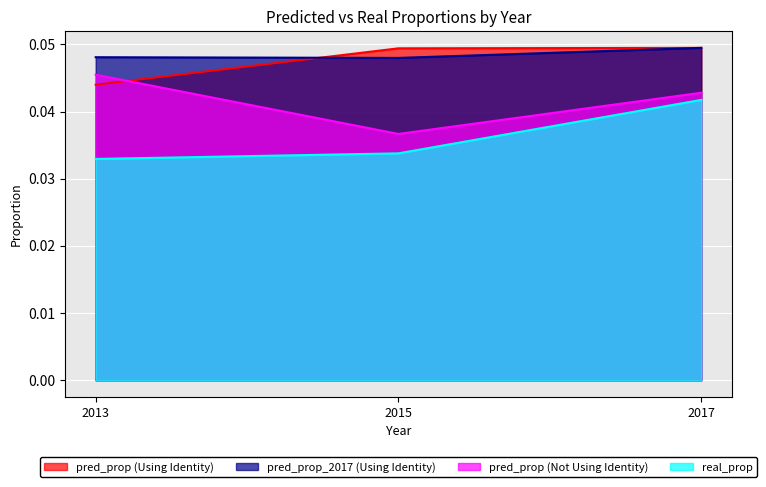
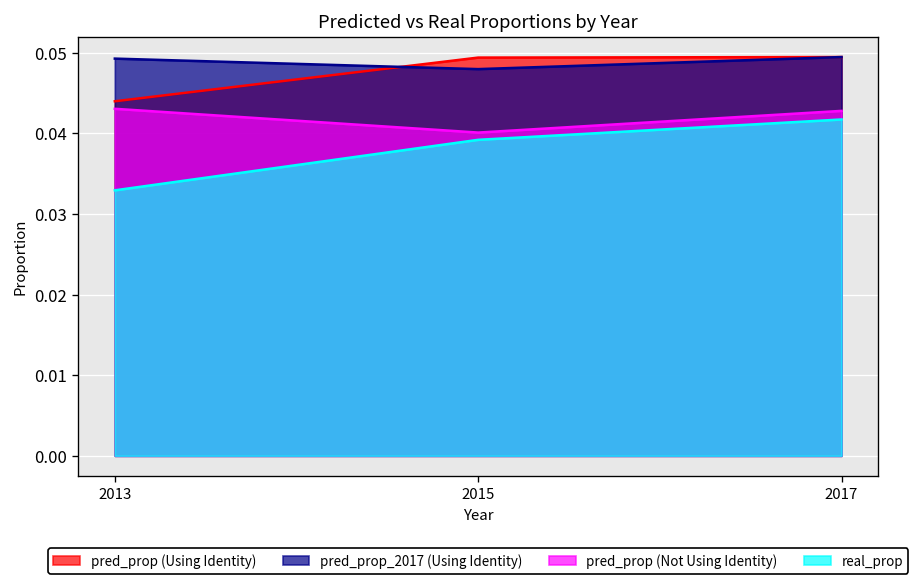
  {
    "pred_prop (Using Identity)": {
      "2013": 0.044,
      "2015": 0.049
    },
    "pred_prop_2017 (Using Identity)": {
-     "2013": 0.048,
+     "2013": 0.049,
      "2015": 0.048
    },
    "pred_prop (Not Using Identity)": {
-     "2013": 0.045,
-     "2015": 0.037,
+     "2013": 0.043,
+     "2015": 0.040,
      "2017": 0.043
    },
    "real_prop": {
      "2013": 0.033,
-     "2015": 0.034,
+     "2015": 0.039,
      "2017": 0.042
    }
  }
